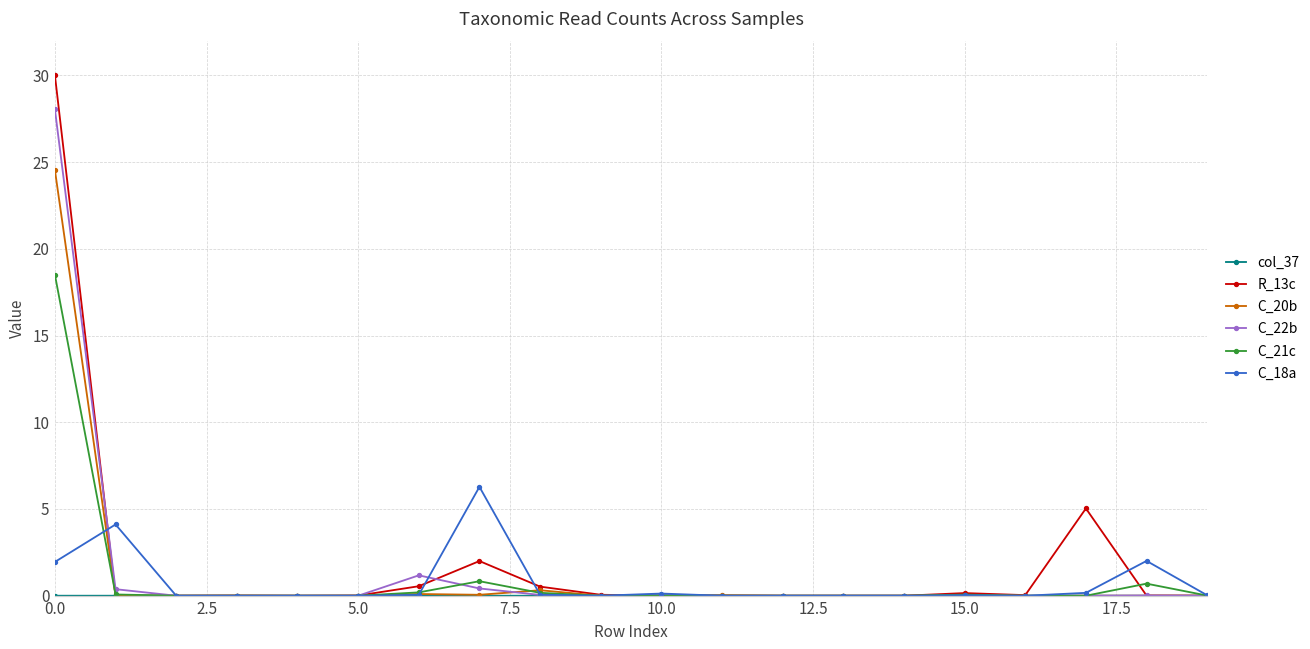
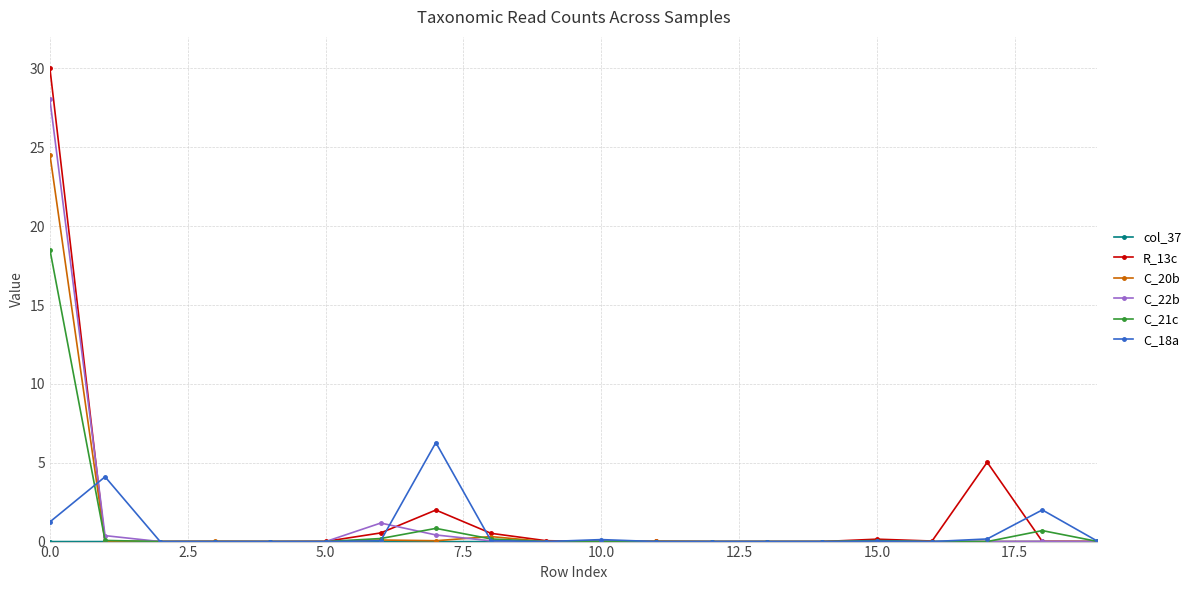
  {
    "col_37": {
      "0.0": 0.0
    },
    "R_13c": {
      "0.0": 30.0
    },
    "C_20b": {
      "0.0": 24.5
    },
    "C_22b": {
      "0.0": 28.0
    },
    "C_21c": {
      "0.0": 18.5
    },
    "C_18a": {
-     "0.0": 1.9
+     "0.0": 1.2
    }
  }
